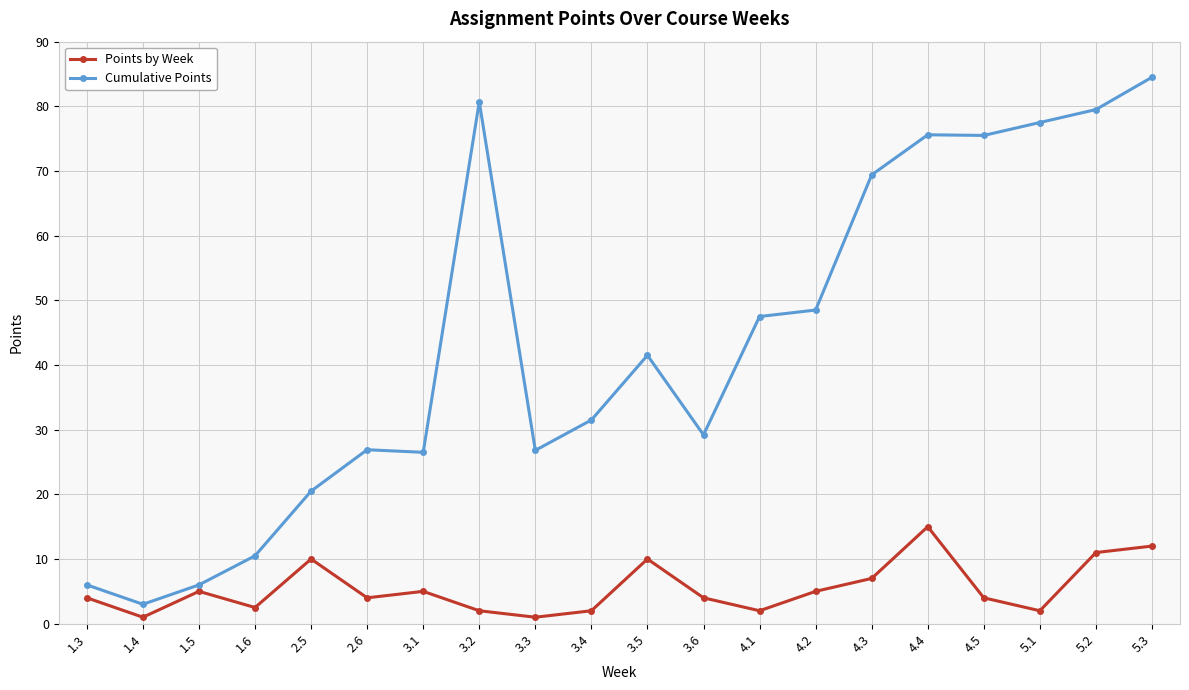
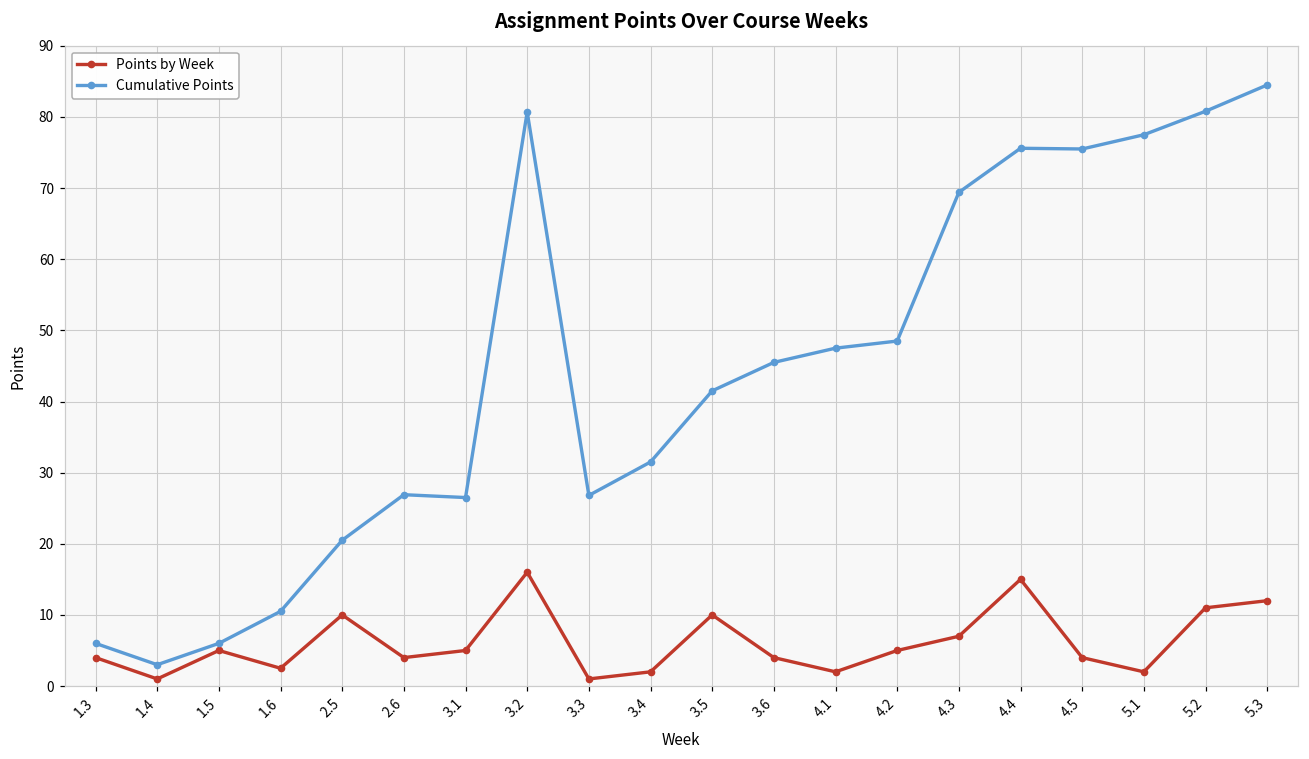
  {
    "Points by Week": {
      "1.3": 4,
      "1.4": 1,
      "1.5": 5,
      "1.6": 3,
      "2.5": 10,
      "2.6": 4,
      "3.1": 5,
-     "3.2": 2,
+     "3.2": 16,
      "3.3": 1,
      "3.4": 2,
      "3.5": 10,
      "3.6": 4,
      "4.1": 2,
      "4.2": 5,
      "4.3": 7,
      "4.4": 15,
      "4.5": 4,
      "5.1": 2,
      "5.2": 11,
      "5.3": 12
    },
    "Cumulative Points": {
      "1.3": 6,
      "1.4": 3,
      "1.5": 6,
      "1.6": 11,
      "2.5": 21,
      "2.6": 27,
      "3.1": 27,
      "3.2": 81,
      "3.3": 27,
      "3.4": 32,
      "3.5": 42,
-     "3.6": 29,
+     "3.6": 46,
      "4.1": 48,
      "4.2": 49,
      "4.3": 69,
      "4.4": 76,
      "4.5": 76,
      "5.1": 78,
-     "5.2": 80,
+     "5.2": 81,
      "5.3": 85
    }
  }
